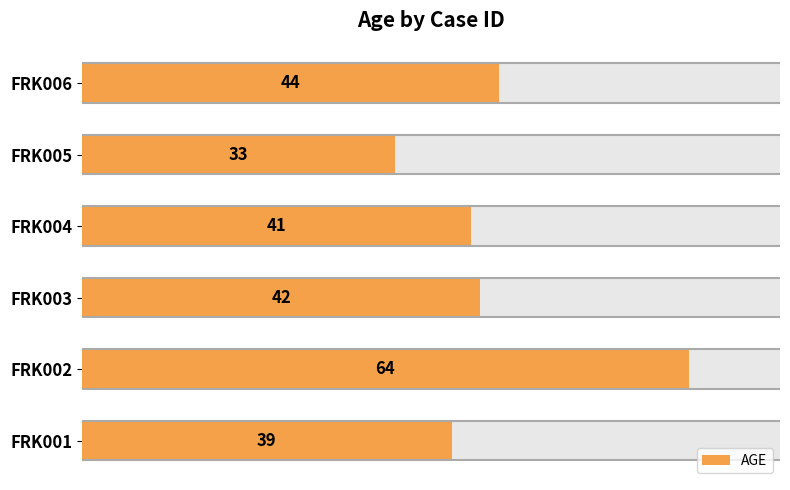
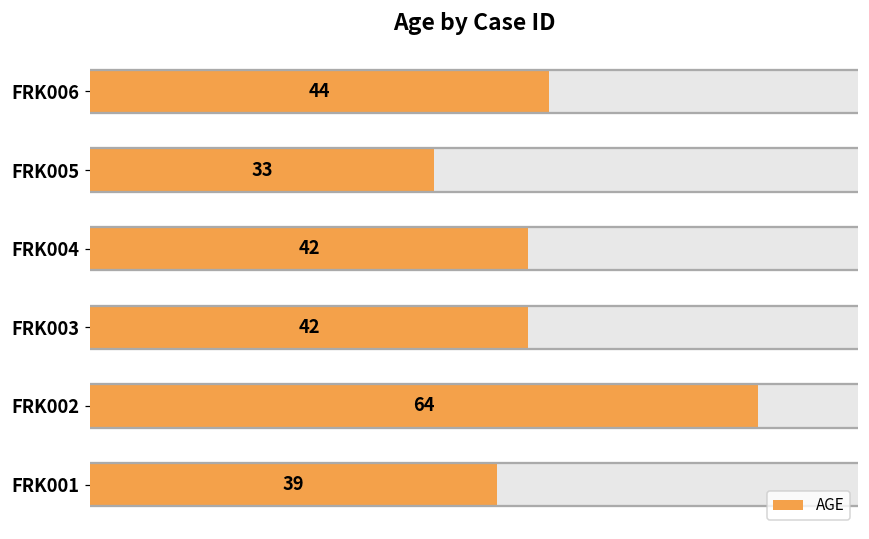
  {
    "AGE": {
-     "FRK004": 41
+     "FRK004": 42
    }
  }
